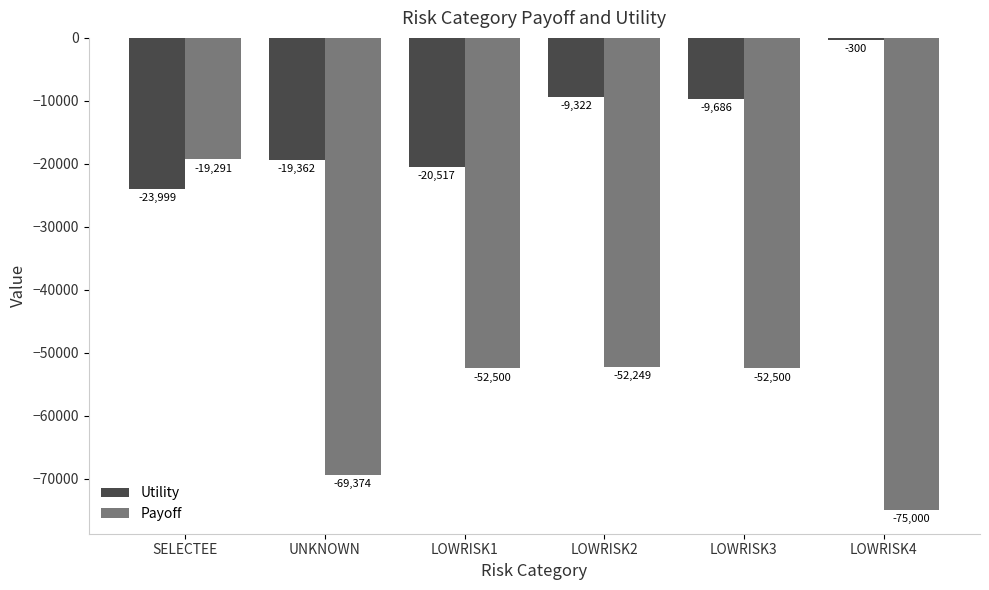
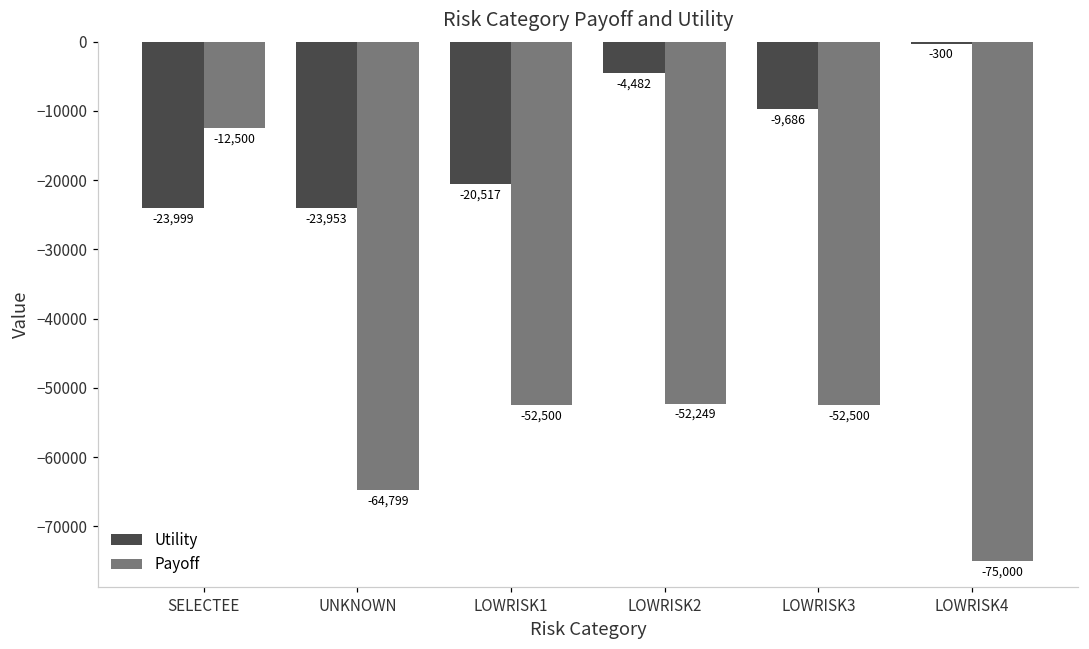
  {
    "Utility": {
      "SELECTEE": "-23,999",
-     "UNKNOWN": "-19,362",
+     "UNKNOWN": "-23,953",
      "LOWRISK1": "-20,517",
-     "LOWRISK2": "-9,322",
+     "LOWRISK2": "-4,482",
      "LOWRISK3": "-9,686",
      "LOWRISK4": "-300"
    },
    "Payoff": {
-     "SELECTEE": "-19,291",
-     "UNKNOWN": "-69,374",
+     "SELECTEE": "-12,500",
+     "UNKNOWN": "-64,799",
      "LOWRISK1": "-52,500",
      "LOWRISK2": "-52,249",
      "LOWRISK3": "-52,500",
      "LOWRISK4": "-75,000"
    }
  }
